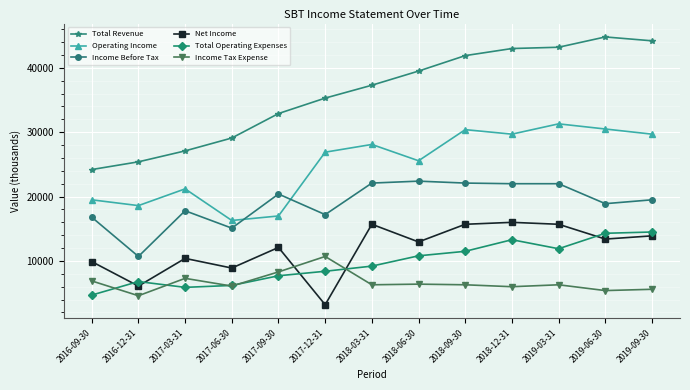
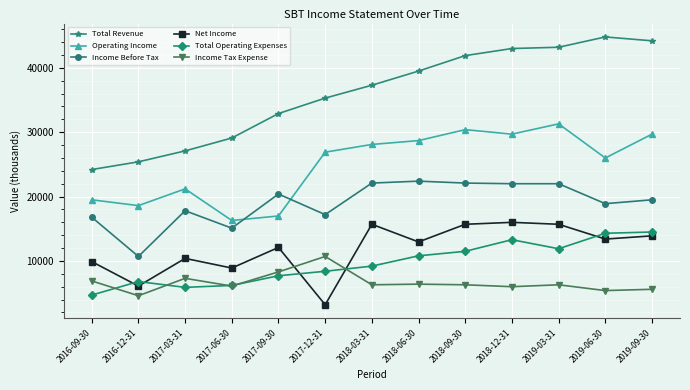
  {
    "Operating Income": {
      "2016-09-30": 20000,
      "2016-12-31": 19000,
      "2017-03-31": 21000,
      "2017-06-30": 16000,
      "2017-09-30": 17000,
      "2017-12-31": 27000,
      "2018-03-31": 28000,
-     "2018-06-30": 26000,
+     "2018-06-30": 29000,
      "2018-09-30": 30000,
      "2018-12-31": 30000,
      "2019-03-31": 31000,
-     "2019-06-30": 31000,
+     "2019-06-30": 26000,
      "2019-09-30": 30000
    },
    "Net Income": {
      "2016-09-30": 10000,
      "2016-12-31": 6000,
      "2017-03-31": 10000,
      "2017-06-30": 9000,
      "2017-09-30": 12000,
      "2017-12-31": 3000,
      "2018-03-31": 16000,
      "2018-06-30": 13000,
      "2018-09-30": 16000,
      "2018-12-31": 16000,
      "2019-03-31": 16000,
      "2019-06-30": 13000,
      "2019-09-30": 14000
    }
  }
